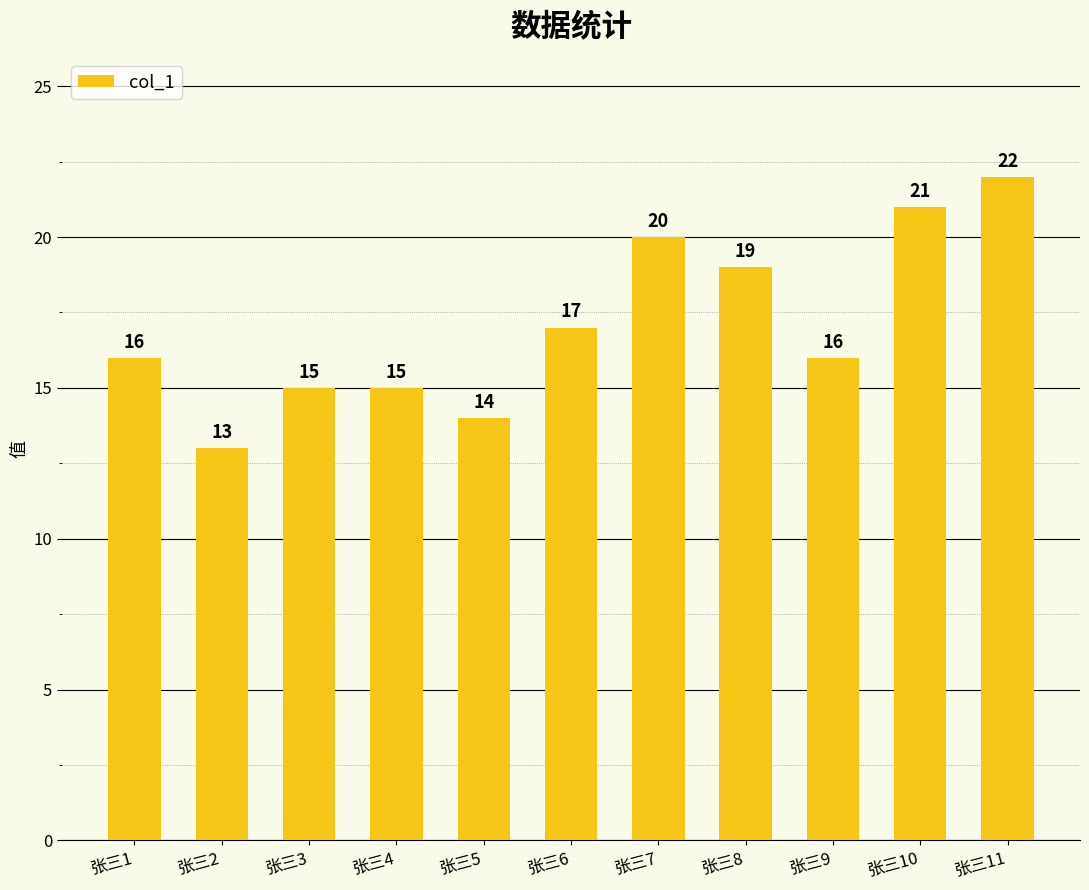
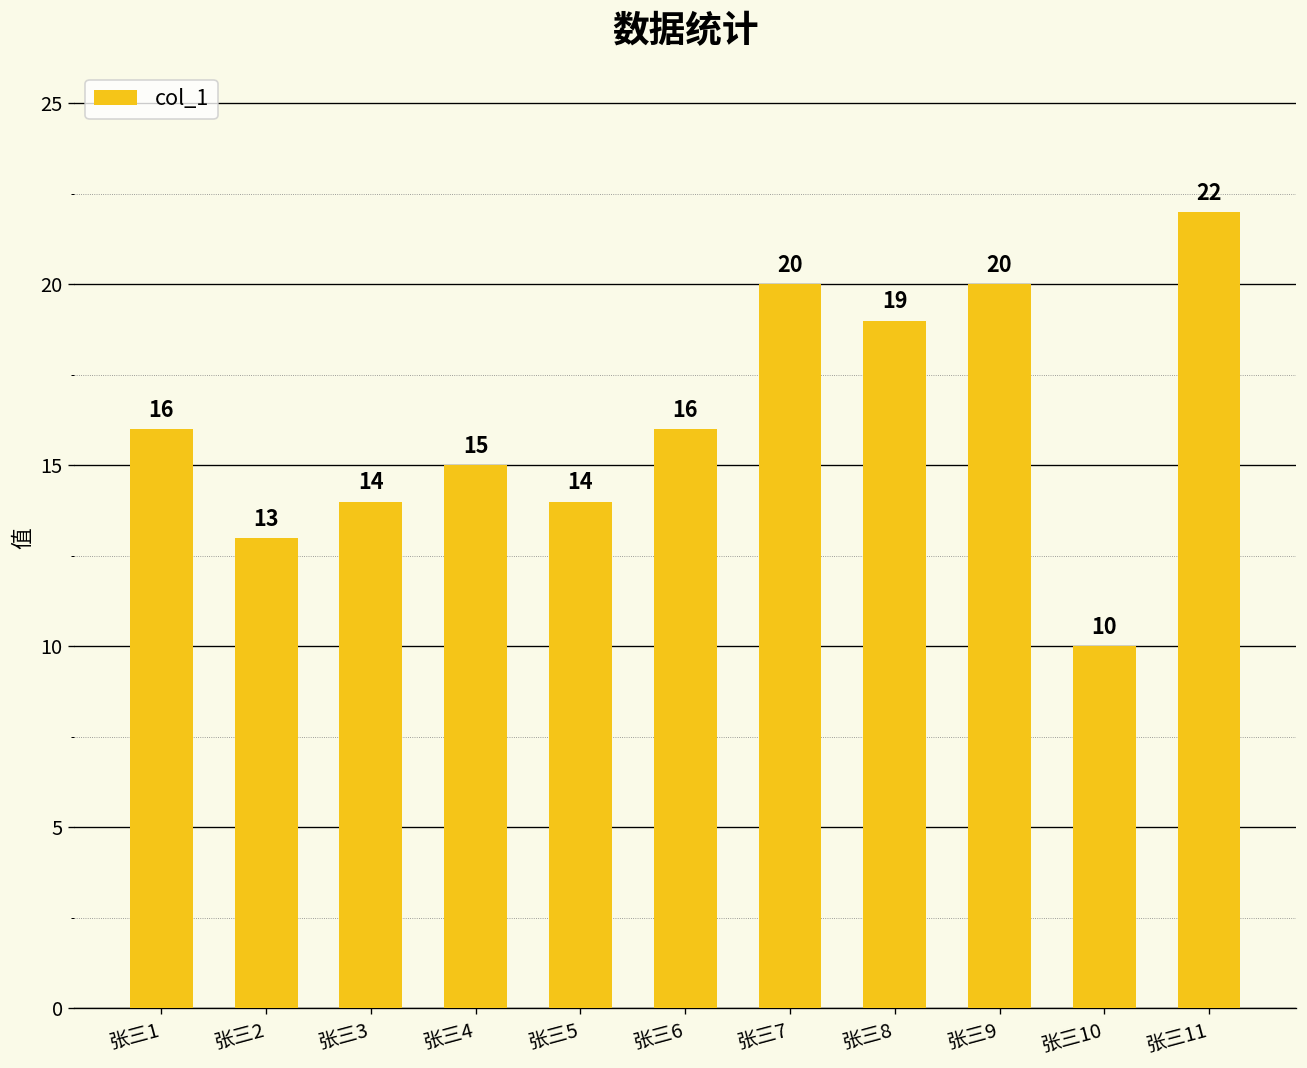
  {
    "张三1": 16,
    "张三2": 13,
-   "张三3": 15,
+   "张三3": 14,
    "张三4": 15,
    "张三5": 14,
-   "张三6": 17,
+   "张三6": 16,
    "张三7": 20,
    "张三8": 19,
-   "张三9": 16,
-   "张三10": 21,
+   "张三9": 20,
+   "张三10": 10,
    "张三11": 22
  }
